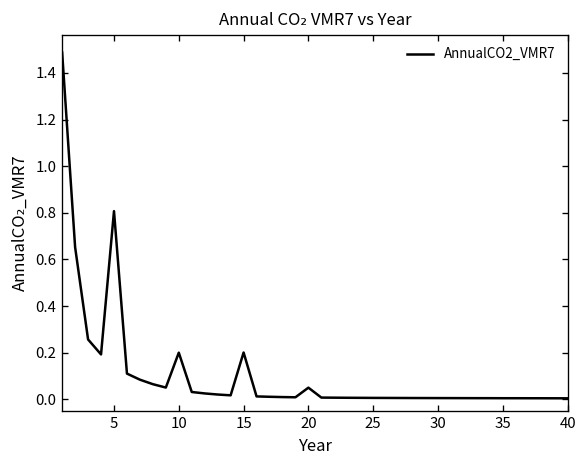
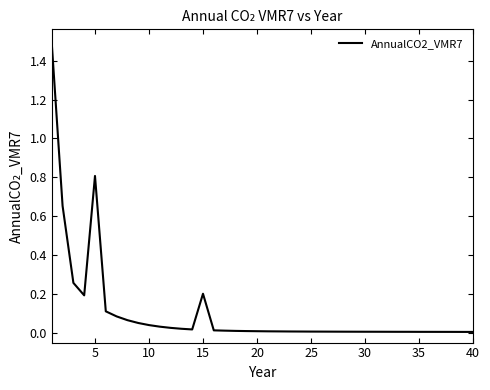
  {
    "5": 0.81,
-   "10": 0.20,
+   "10": 0.04,
    "15": 0.20,
-   "20": 0.05,
+   "20": 0.01,
    "25": 0.01,
    "30": 0.01,
    "35": 0.01,
    "40": 0.00
  }
